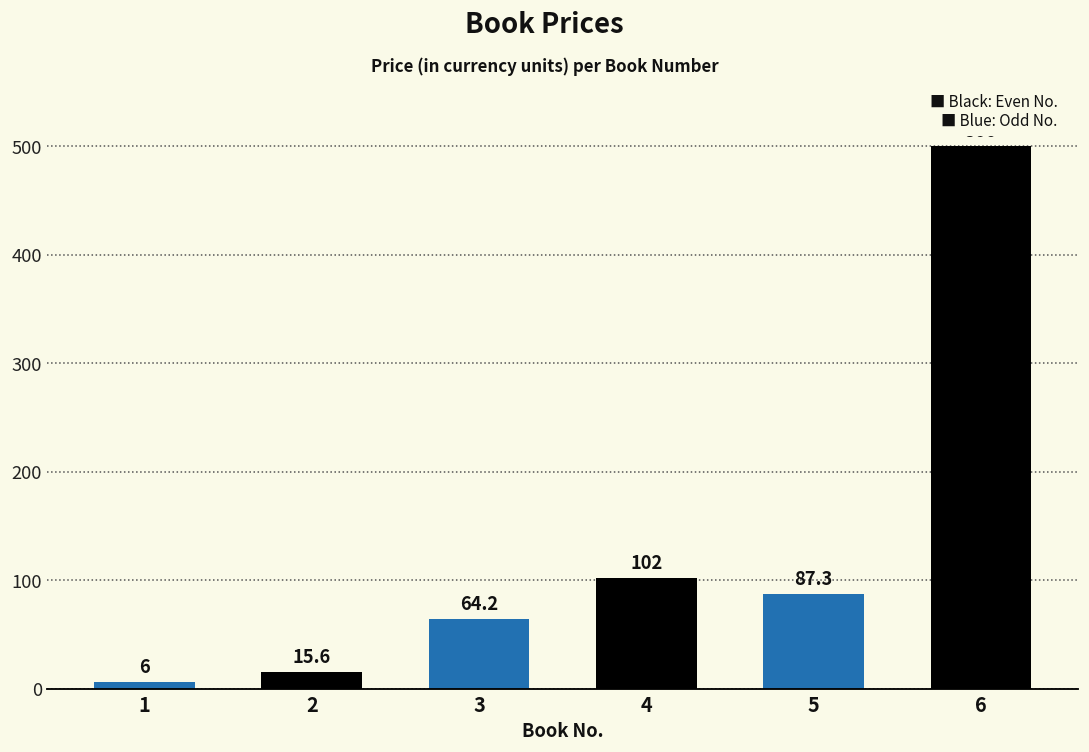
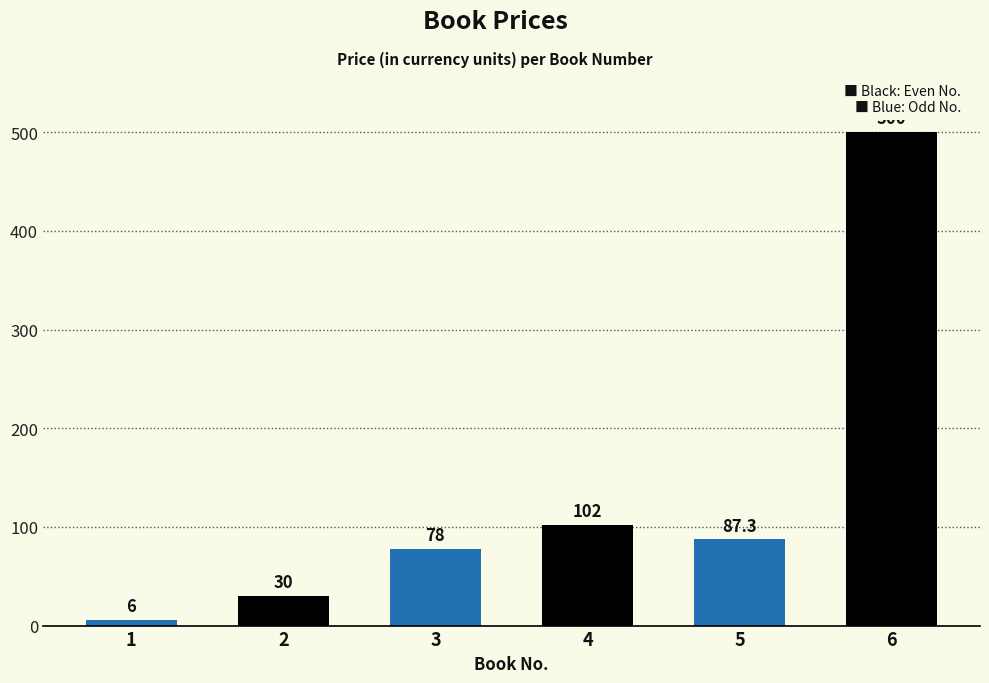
  {
    "1": 6,
-   "2": 15.6,
-   "3": 64.2,
+   "2": 30,
+   "3": 78,
    "4": 102,
    "5": 87.3
  }
